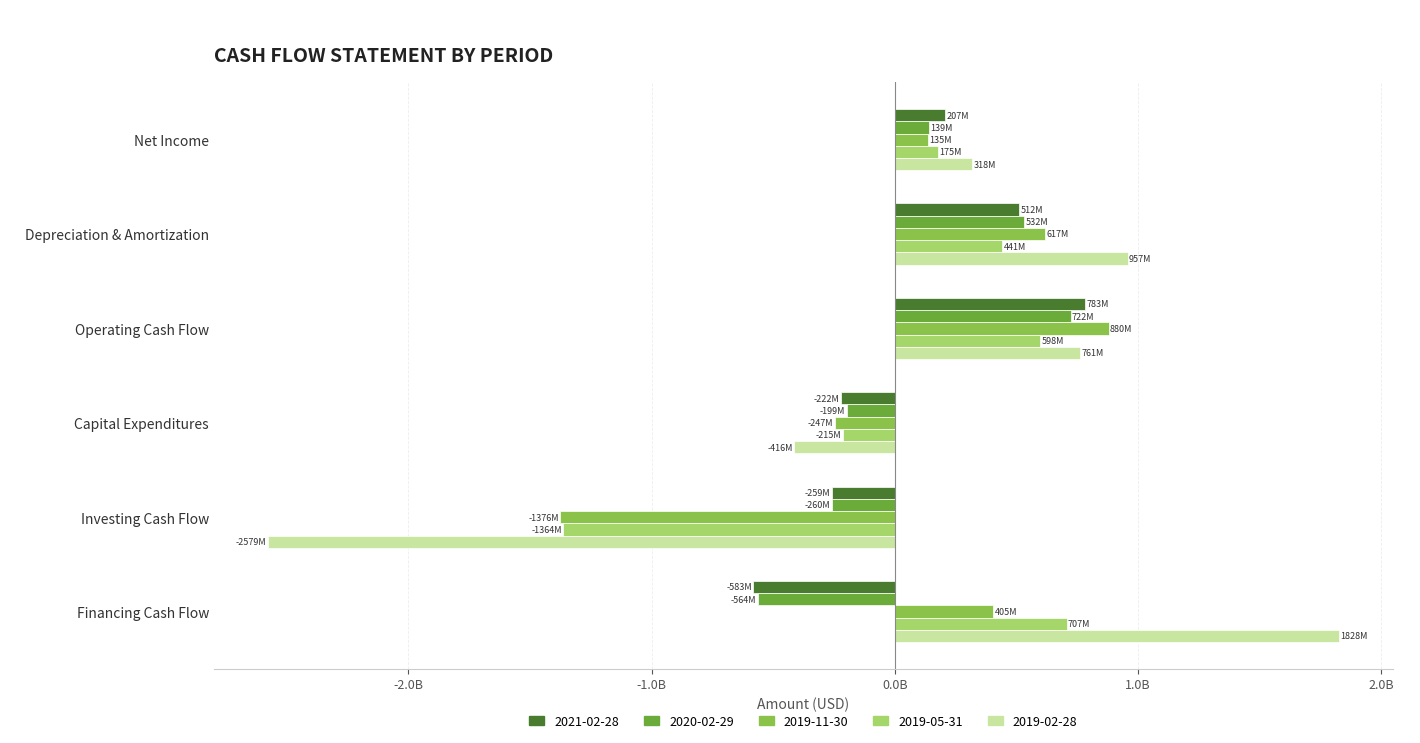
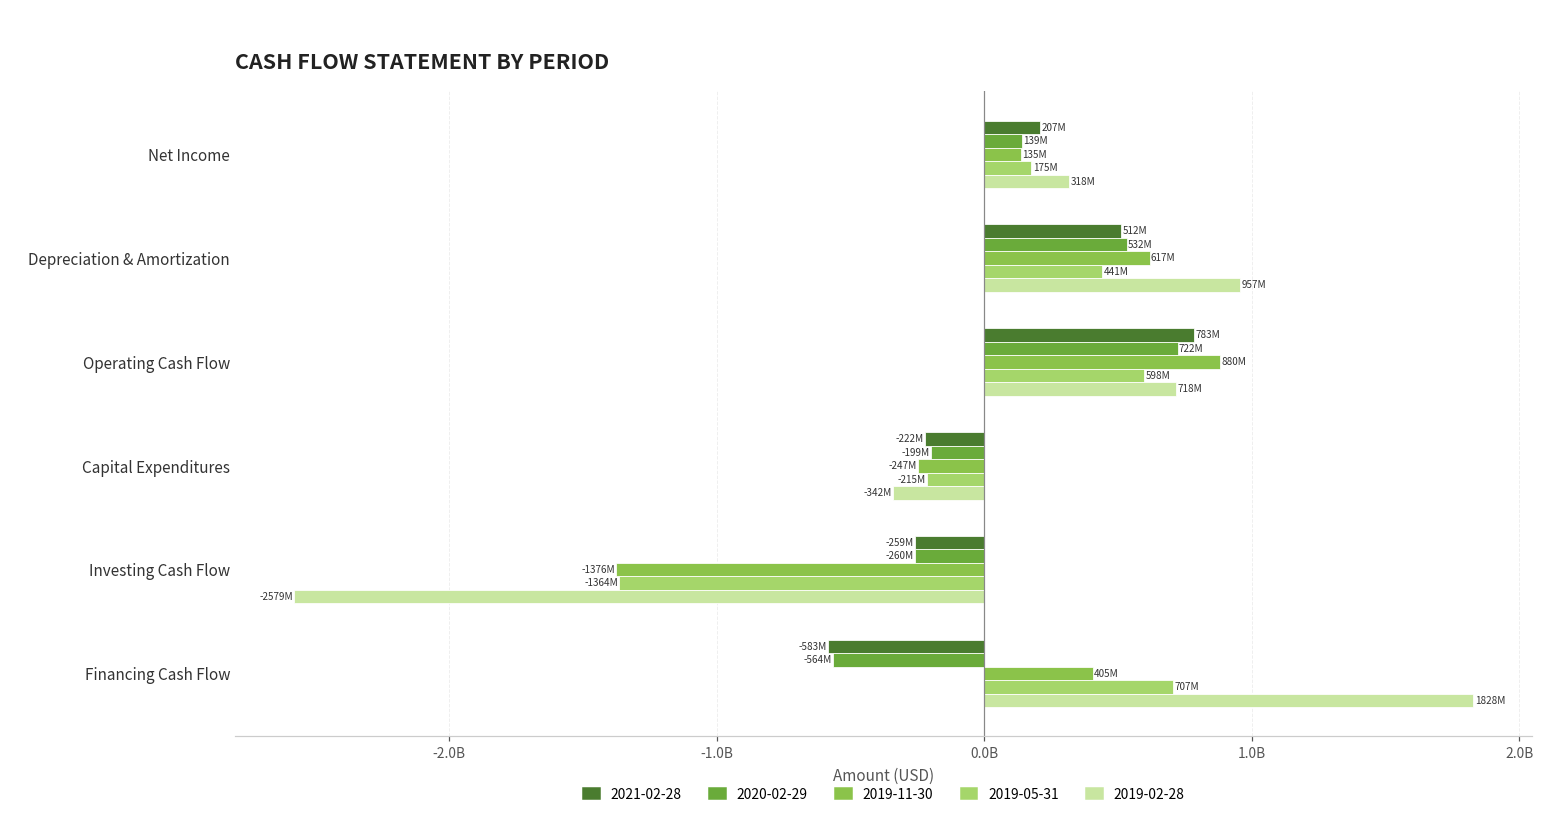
  {
    "2019-02-28": {
      "Net Income": "318M",
      "Depreciation & Amortization": "957M",
-     "Operating Cash Flow": "761M",
-     "Capital Expenditures": "-416M",
+     "Operating Cash Flow": "718M",
+     "Capital Expenditures": "-342M",
      "Investing Cash Flow": "-2579M",
      "Financing Cash Flow": "1828M"
    }
  }
